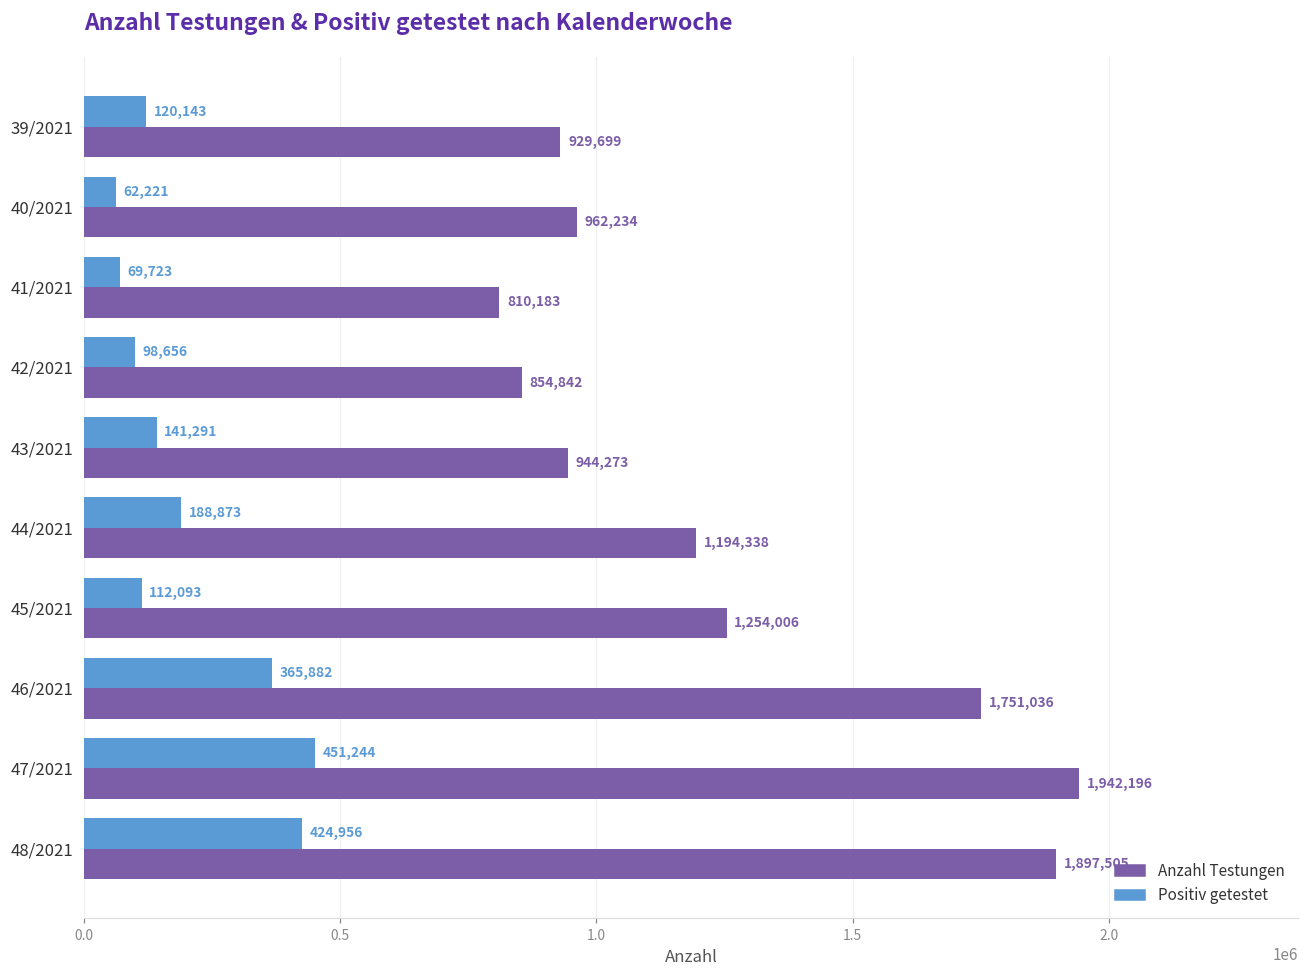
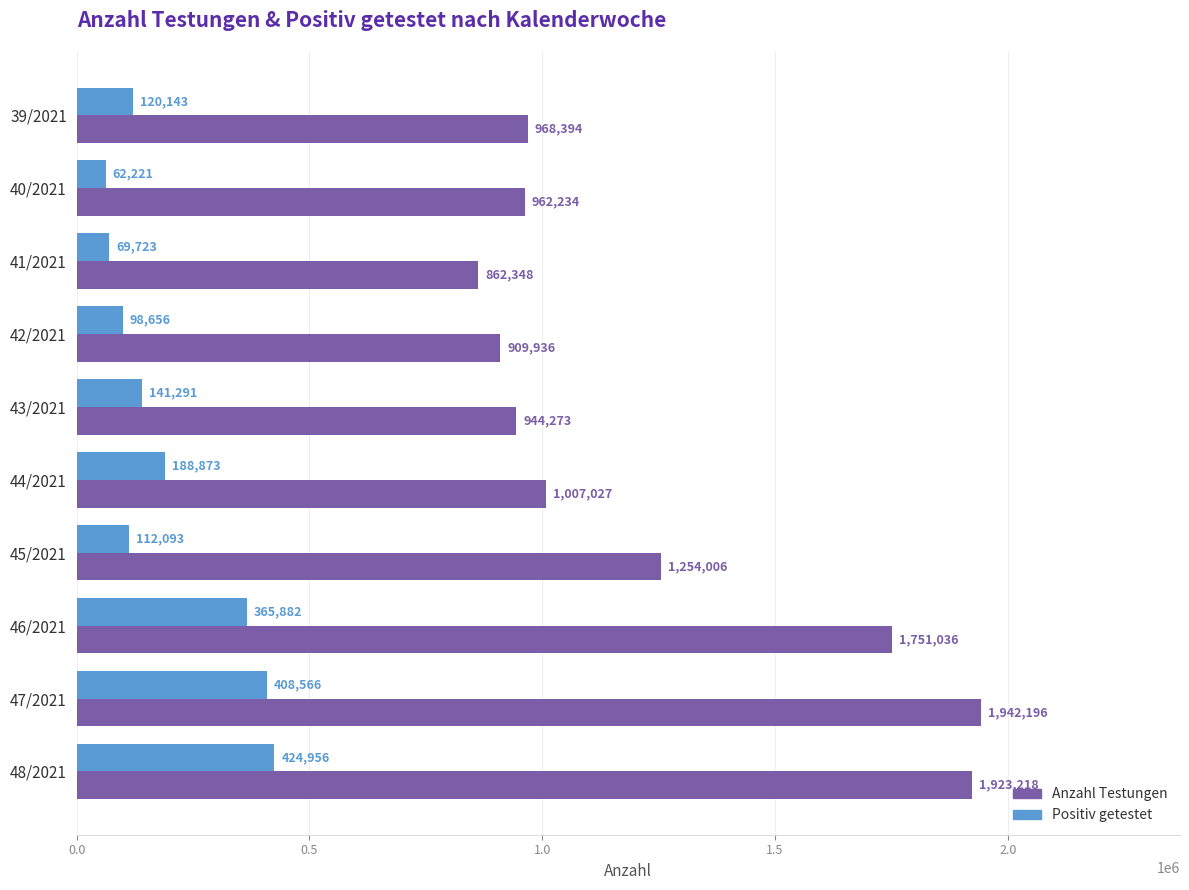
  {
    "Anzahl Testungen": {
-     "39/2021": "929,699",
+     "39/2021": "968,394",
      "40/2021": "962,234",
-     "41/2021": "810,183",
-     "42/2021": "854,842",
+     "41/2021": "862,348",
+     "42/2021": "909,936",
      "43/2021": "944,273",
-     "44/2021": "1,194,338",
+     "44/2021": "1,007,027",
      "45/2021": "1,254,006",
      "46/2021": "1,751,036",
      "47/2021": "1,942,196",
-     "48/2021": "1,897,505"
+     "48/2021": "1,923,218"
    },
    "Positiv getestet": {
      "39/2021": "120,143",
      "40/2021": "62,221",
      "41/2021": "69,723",
      "42/2021": "98,656",
      "43/2021": "141,291",
      "44/2021": "188,873",
      "45/2021": "112,093",
      "46/2021": "365,882",
-     "47/2021": "451,244",
+     "47/2021": "408,566",
      "48/2021": "424,956"
    }
  }
